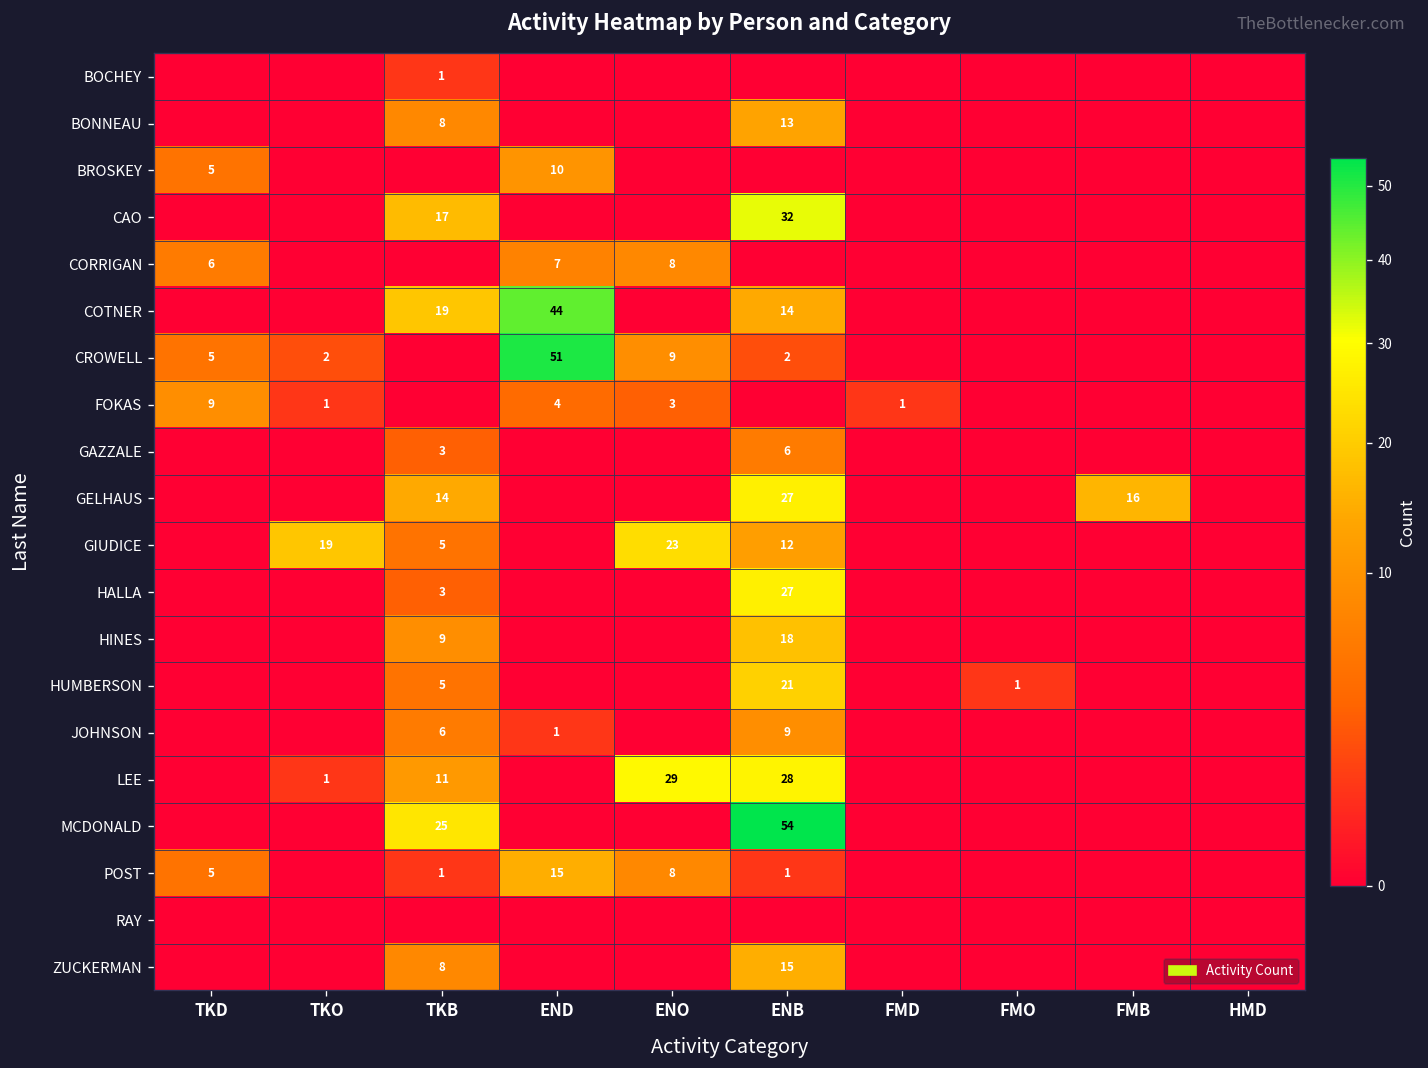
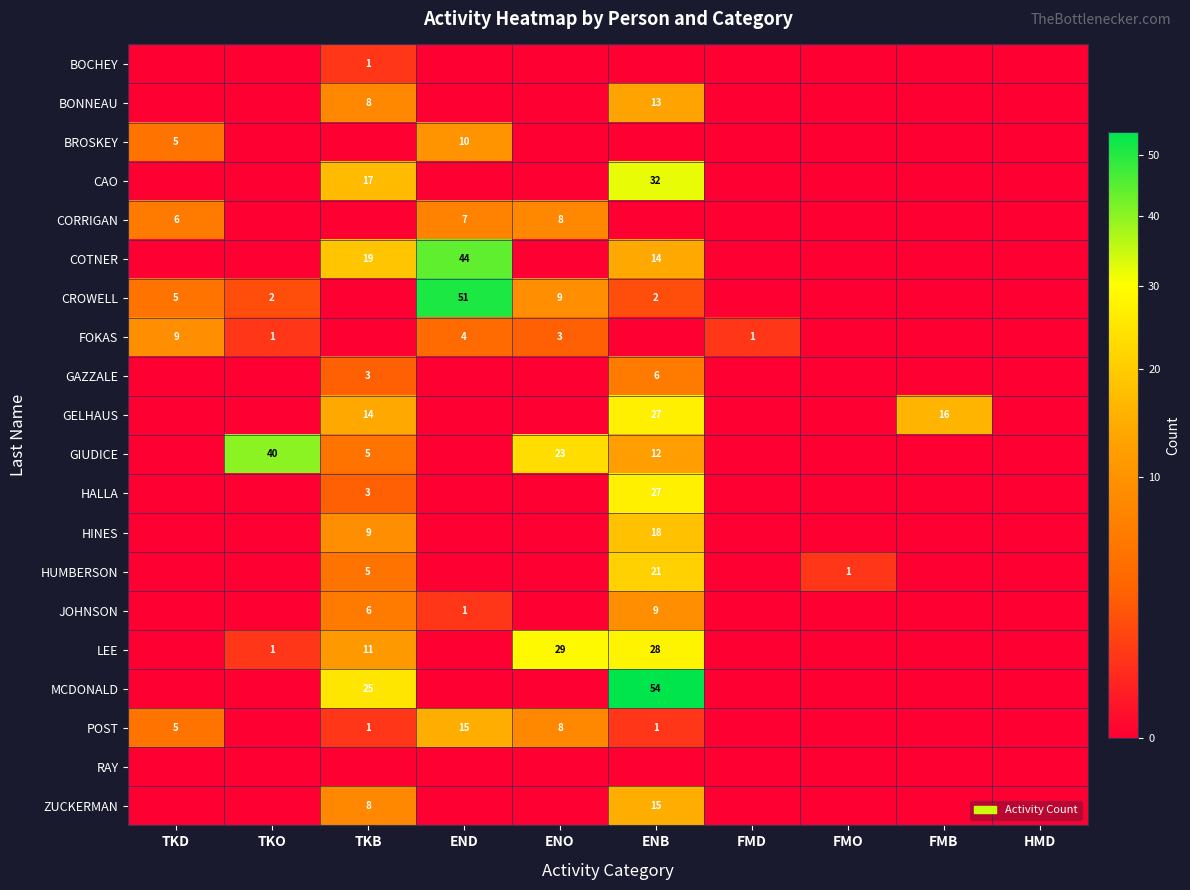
  {
    "BOCHEY": {
      "TKB": 1
    },
    "BONNEAU": {
      "TKB": 8,
      "ENB": 13
    },
    "BROSKEY": {
      "TKD": 5,
      "END": 10
    },
    "CAO": {
      "TKB": 17,
      "ENB": 32
    },
    "CORRIGAN": {
      "TKD": 6,
      "END": 7,
      "ENO": 8
    },
    "COTNER": {
      "TKB": 19,
      "END": 44,
      "ENB": 14
    },
    "CROWELL": {
      "TKD": 5,
      "TKO": 2,
      "END": 51,
      "ENO": 9,
      "ENB": 2
    },
    "FOKAS": {
      "TKD": 9,
      "TKO": 1,
      "END": 4,
      "ENO": 3,
      "FMD": 1
    },
    "GAZZALE": {
      "TKB": 3,
      "ENB": 6
    },
    "GELHAUS": {
      "TKB": 14,
      "ENB": 27,
      "FMB": 16
    },
    "GIUDICE": {
-     "TKO": 19,
+     "TKO": 40,
      "TKB": 5,
      "ENO": 23,
      "ENB": 12
    },
    "HALLA": {
      "TKB": 3,
      "ENB": 27
    },
    "HINES": {
      "TKB": 9,
      "ENB": 18
    },
    "HUMBERSON": {
      "TKB": 5,
      "ENB": 21,
      "FMO": 1
    },
    "JOHNSON": {
      "TKB": 6,
      "END": 1,
      "ENB": 9
    },
    "LEE": {
      "TKO": 1,
      "TKB": 11,
      "ENO": 29,
      "ENB": 28
    },
    "MCDONALD": {
      "TKB": 25,
      "ENB": 54
    },
    "POST": {
      "TKD": 5,
      "TKB": 1,
      "END": 15,
      "ENO": 8,
      "ENB": 1
    },
    "ZUCKERMAN": {
      "TKB": 8,
      "ENB": 15
    }
  }
